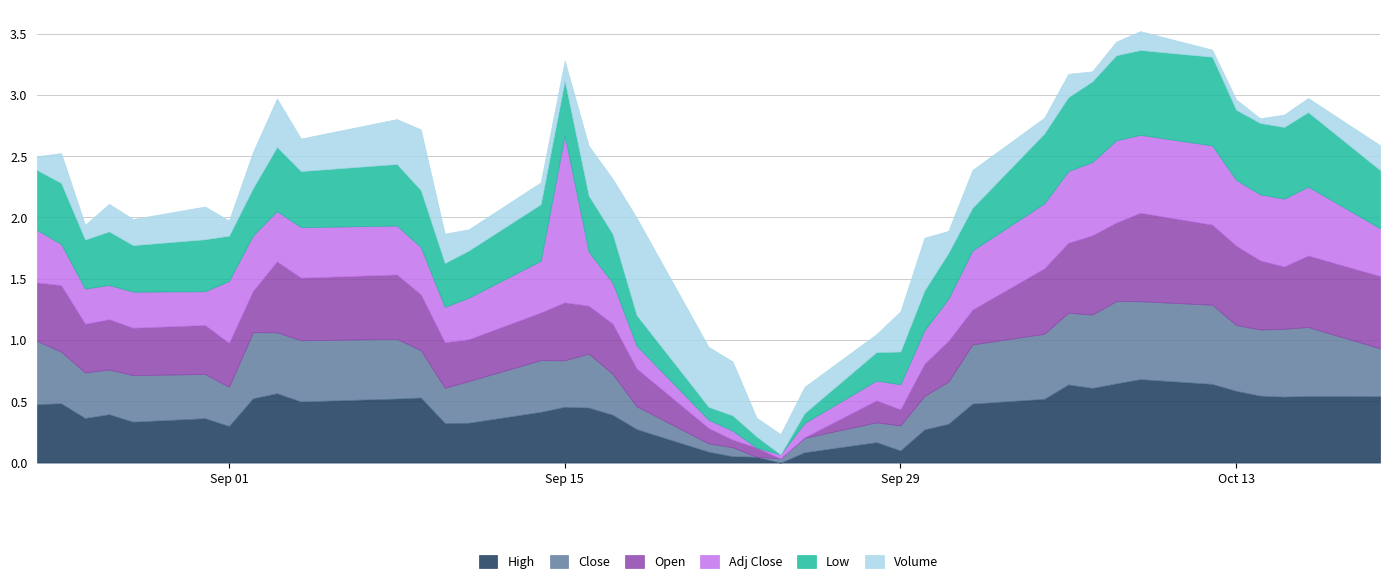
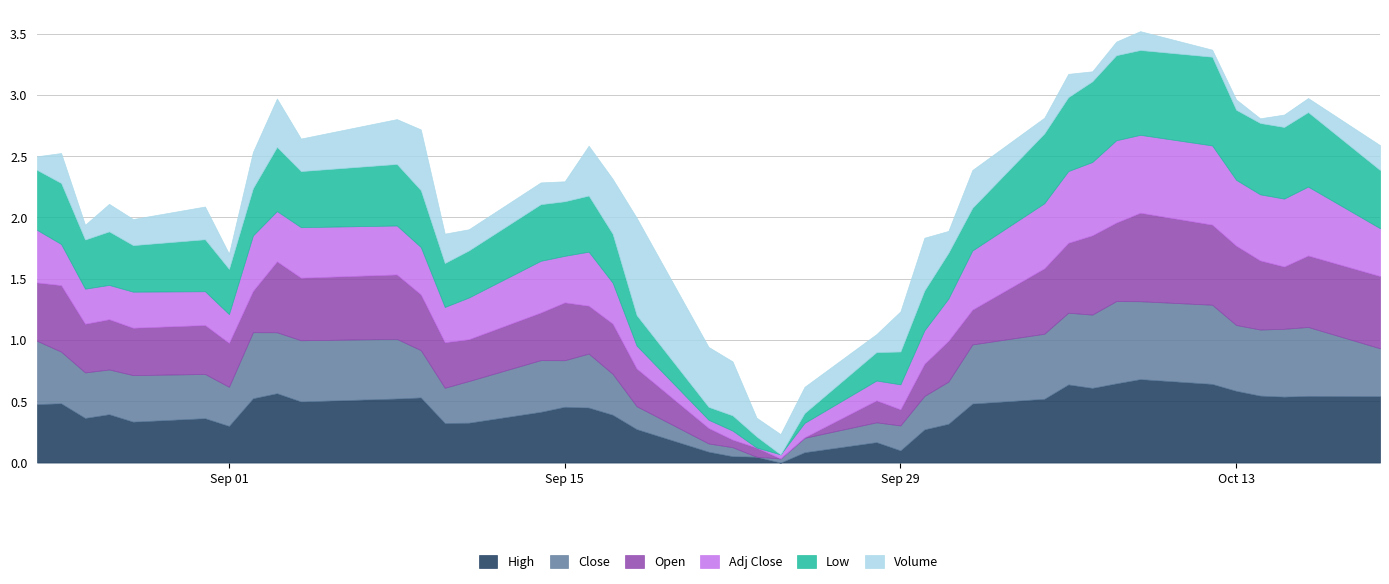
  {
    "High": {
      "Sep 01": 0.30,
      "Sep 15": 0.46,
      "Sep 29": 0.10,
      "Oct 13": 0.59
    },
    "Close": {
      "Sep 01": 0.32,
      "Sep 15": 0.38,
      "Sep 29": 0.20,
      "Oct 13": 0.54
    },
    "Open": {
      "Sep 01": 0.36,
      "Sep 15": 0.47,
      "Sep 29": 0.13,
      "Oct 13": 0.65
    },
    "Adj Close": {
-     "Sep 01": 0.50,
-     "Sep 15": 1.37,
+     "Sep 01": 0.23,
+     "Sep 15": 0.38,
      "Sep 29": 0.20,
      "Oct 13": 0.54
    },
    "Low": {
      "Sep 01": 0.37,
      "Sep 15": 0.45,
      "Sep 29": 0.27,
      "Oct 13": 0.57
    },
    "Volume": {
      "Sep 01": 0.12,
      "Sep 15": 0.16,
      "Sep 29": 0.33,
      "Oct 13": 0.08
    }
  }
